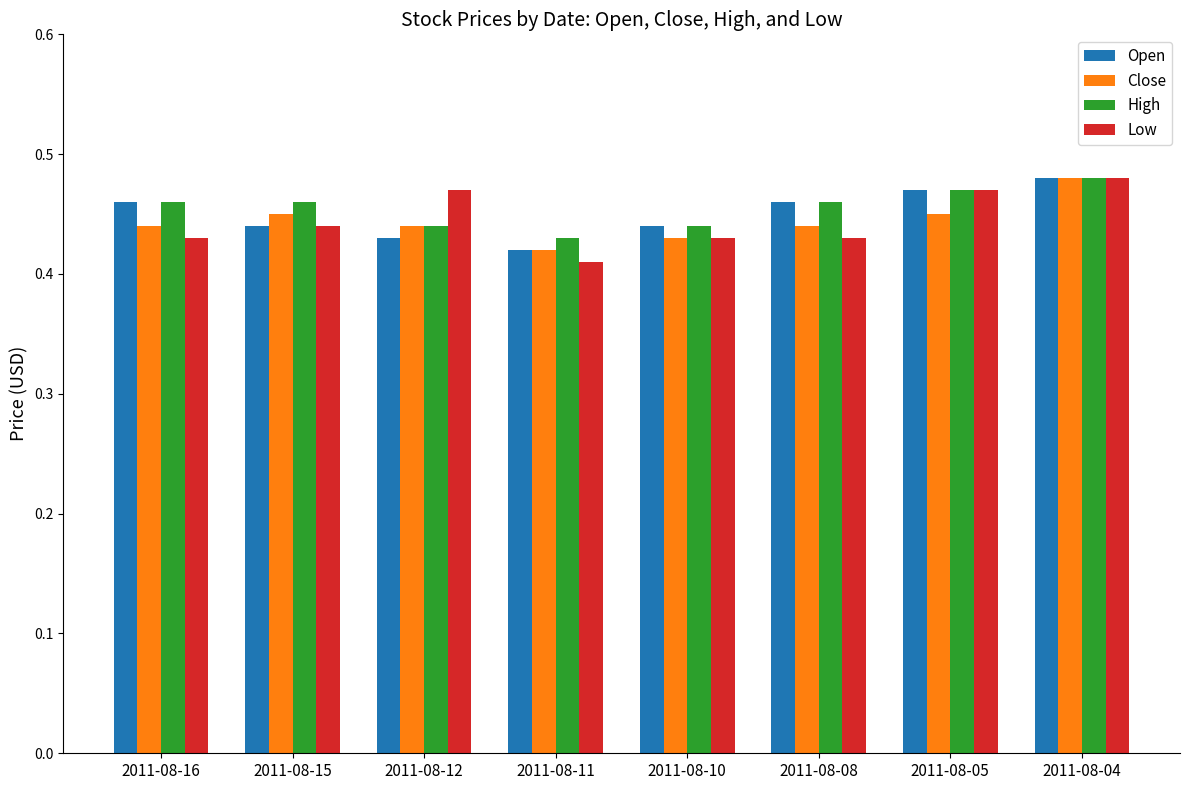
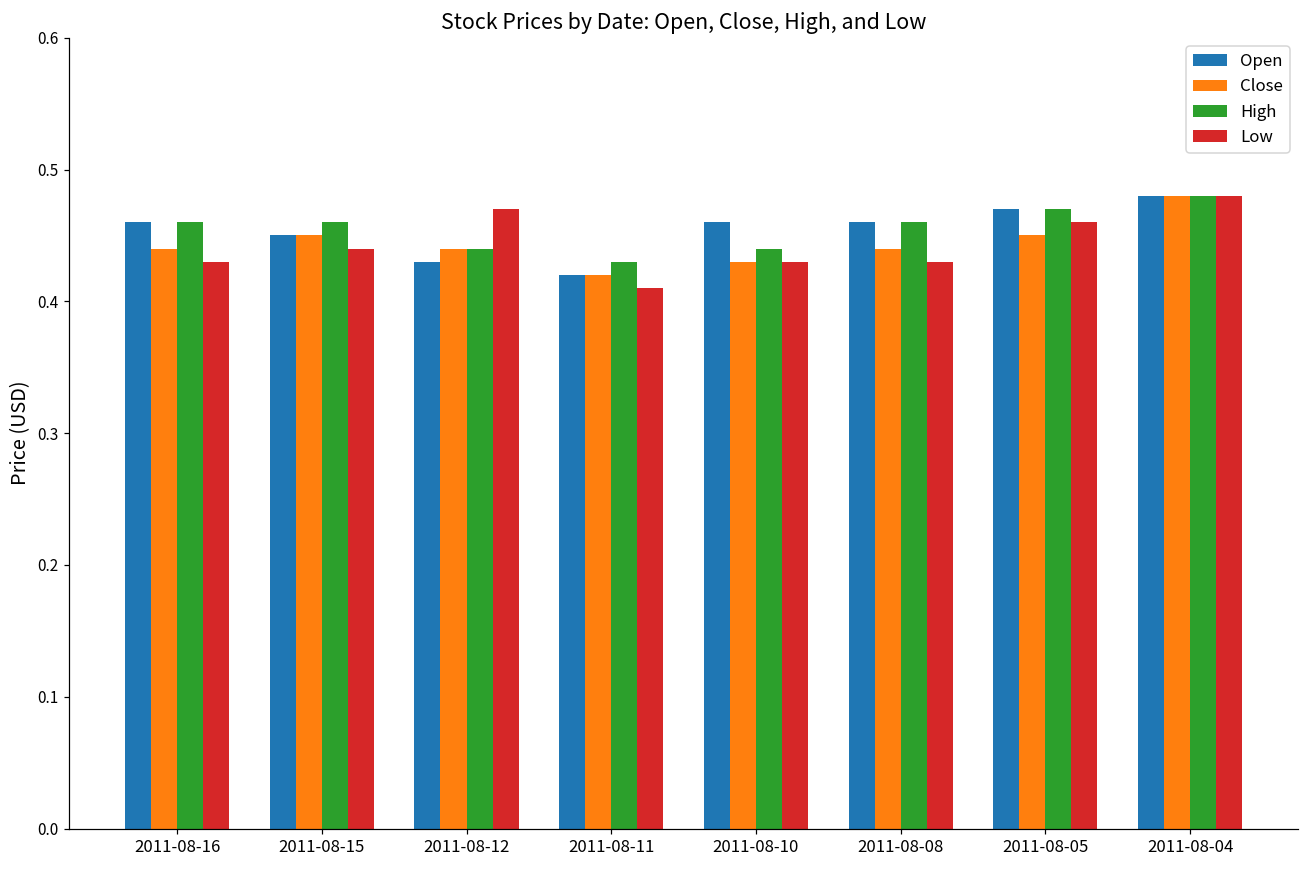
  {
    "Open": {
      "2011-08-16": 0.46,
-     "2011-08-15": 0.44,
+     "2011-08-15": 0.45,
      "2011-08-12": 0.43,
      "2011-08-11": 0.42,
-     "2011-08-10": 0.44,
+     "2011-08-10": 0.46,
      "2011-08-08": 0.46,
      "2011-08-05": 0.47,
      "2011-08-04": 0.48
    },
    "Close": {
      "2011-08-16": 0.44,
      "2011-08-15": 0.45,
      "2011-08-12": 0.44,
      "2011-08-11": 0.42,
      "2011-08-10": 0.43,
      "2011-08-08": 0.44,
      "2011-08-05": 0.45,
      "2011-08-04": 0.48
    },
    "High": {
      "2011-08-16": 0.46,
      "2011-08-15": 0.46,
      "2011-08-12": 0.44,
      "2011-08-11": 0.43,
      "2011-08-10": 0.44,
      "2011-08-08": 0.46,
      "2011-08-05": 0.47,
      "2011-08-04": 0.48
    },
    "Low": {
      "2011-08-16": 0.43,
      "2011-08-15": 0.44,
      "2011-08-12": 0.47,
      "2011-08-11": 0.41,
      "2011-08-10": 0.43,
      "2011-08-08": 0.43,
-     "2011-08-05": 0.47,
+     "2011-08-05": 0.46,
      "2011-08-04": 0.48
    }
  }
